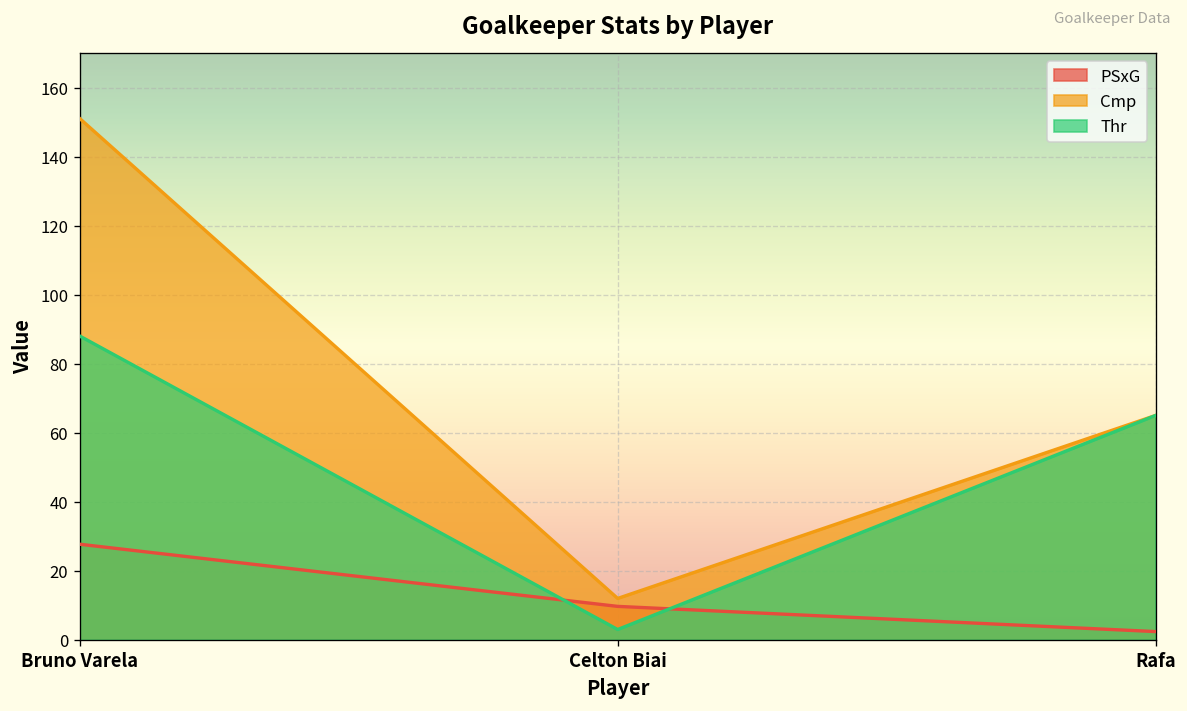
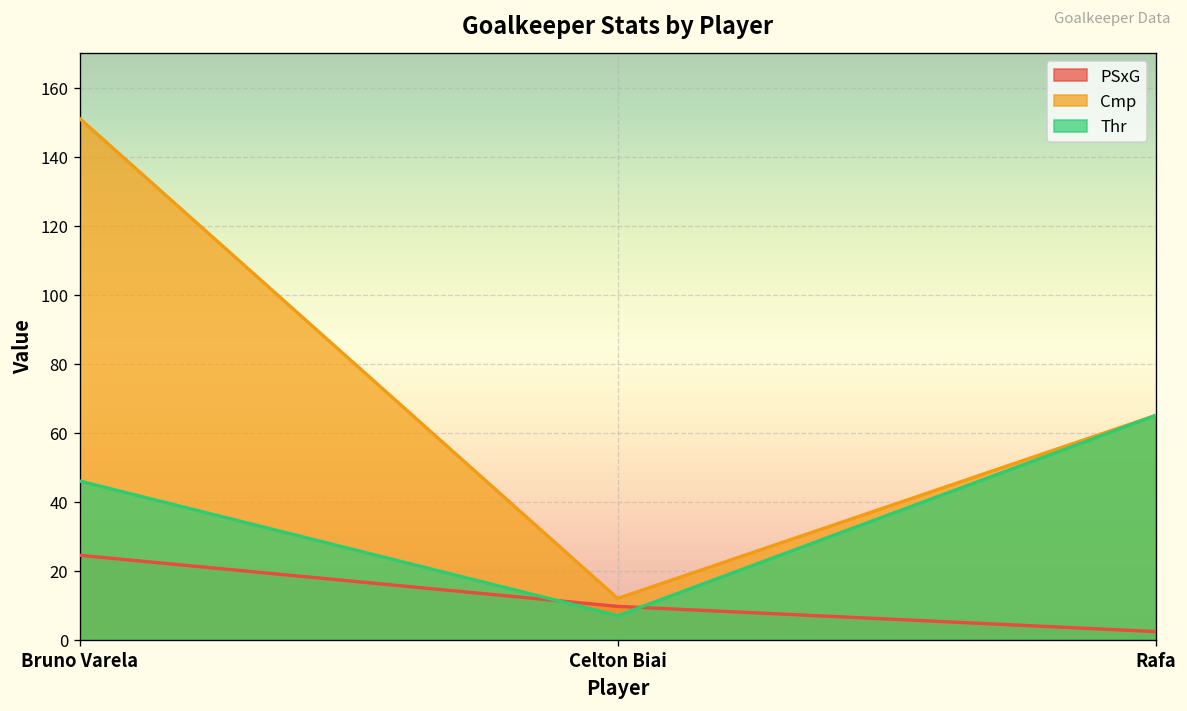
  {
    "PSxG": {
-     "Bruno Varela": 28,
+     "Bruno Varela": 25,
      "Celton Biai": 10,
      "Rafa": 2
    },
    "Cmp": {
      "Bruno Varela": 151,
      "Celton Biai": 12
    },
    "Thr": {
-     "Bruno Varela": 88,
-     "Celton Biai": 3
+     "Bruno Varela": 46,
+     "Celton Biai": 7
    }
  }
